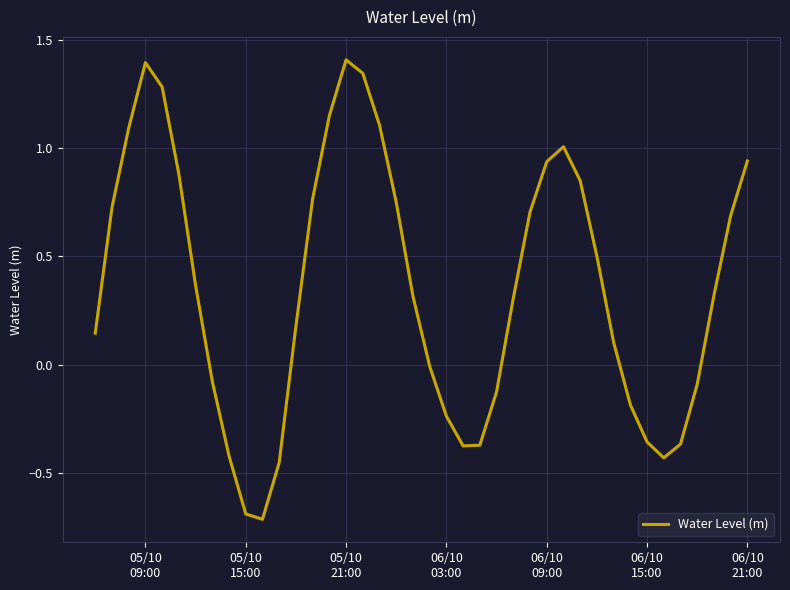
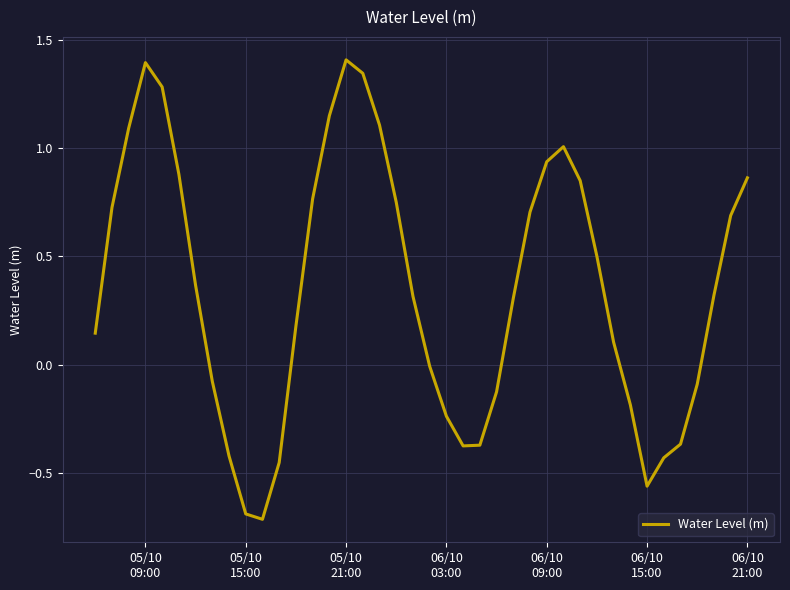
  {
    "05/10 09:00": 1.39,
    "05/10 15:00": -0.69,
    "05/10 21:00": 1.41,
    "06/10 03:00": -0.24,
    "06/10 09:00": 0.94,
-   "06/10 15:00": -0.36,
-   "06/10 21:00": 0.94
+   "06/10 15:00": -0.56,
+   "06/10 21:00": 0.86
  }
